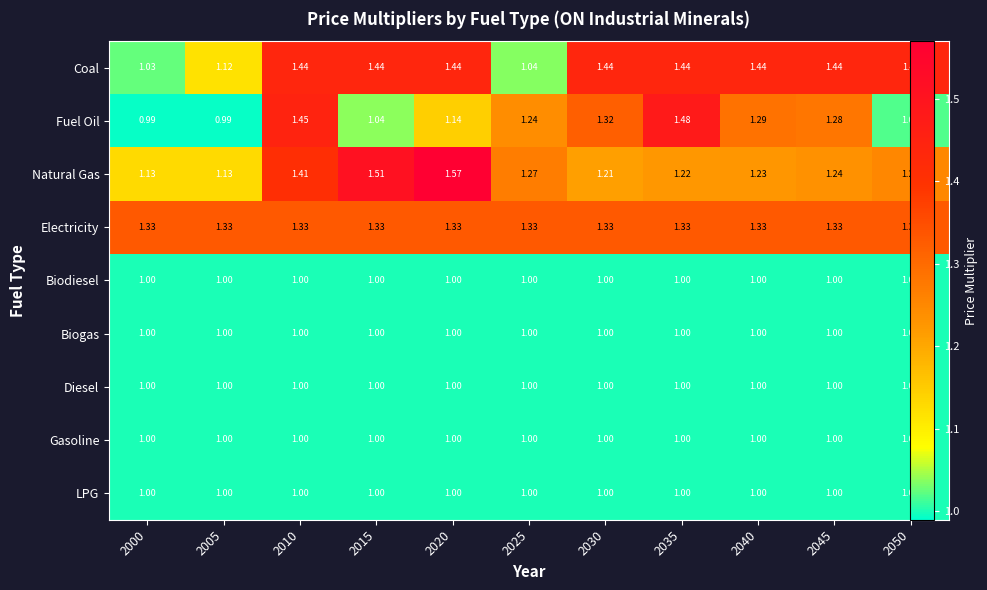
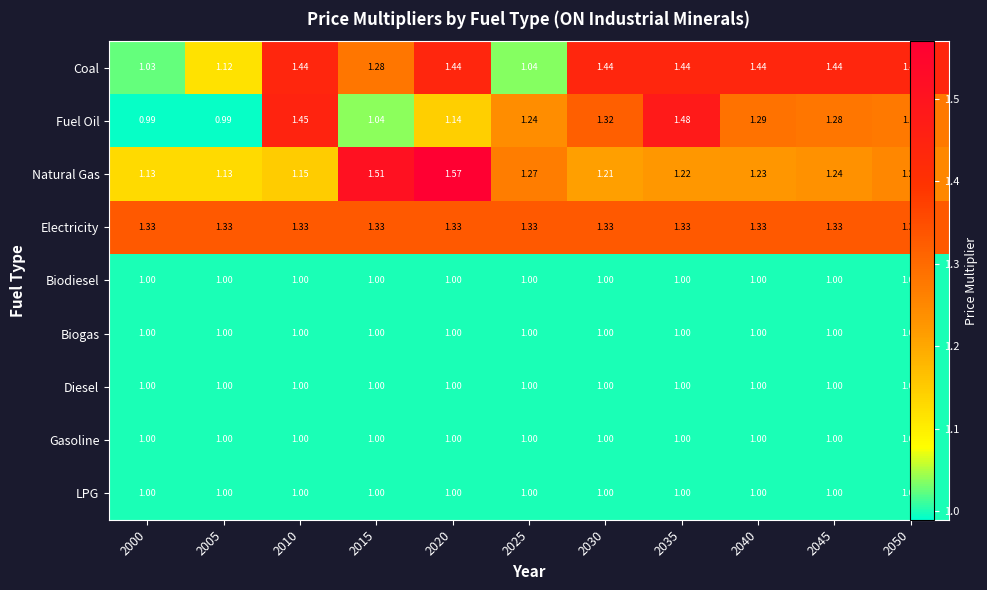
  {
    "Coal": {
      "2000": 1.03,
      "2005": 1.12,
      "2010": 1.44,
-     "2015": 1.44,
+     "2015": 1.28,
      "2020": 1.44,
      "2025": 1.04,
      "2030": 1.44,
      "2035": 1.44,
      "2040": 1.44,
      "2045": 1.44,
      "2050": 1.44
    },
    "Fuel Oil": {
      "2000": 0.99,
      "2005": 0.99,
      "2010": 1.45,
      "2015": 1.04,
      "2020": 1.14,
      "2025": 1.24,
      "2030": 1.32,
      "2035": 1.48,
      "2040": 1.29,
      "2045": 1.28,
-     "2050": 1.02
+     "2050": 1.28
    },
    "Natural Gas": {
      "2000": 1.13,
      "2005": 1.13,
-     "2010": 1.41,
+     "2010": 1.15,
      "2015": 1.51,
      "2020": 1.57,
      "2025": 1.27,
      "2030": 1.21,
      "2035": 1.22,
      "2040": 1.23,
      "2045": 1.24,
      "2050": 1.25
    },
    "Electricity": {
      "2000": 1.33,
      "2005": 1.33,
      "2010": 1.33,
      "2015": 1.33,
      "2020": 1.33,
      "2025": 1.33,
      "2030": 1.33,
      "2035": 1.33,
      "2040": 1.33,
      "2045": 1.33,
      "2050": 1.33
    },
    "Biodiesel": {
      "2000": 1.00,
      "2005": 1.00,
      "2010": 1.00,
      "2015": 1.00,
      "2020": 1.00,
      "2025": 1.00,
      "2030": 1.00,
      "2035": 1.00,
      "2040": 1.00,
      "2045": 1.00,
      "2050": 1.00
    },
    "Biogas": {
      "2000": 1.00,
      "2005": 1.00,
      "2010": 1.00,
      "2015": 1.00,
      "2020": 1.00,
      "2025": 1.00,
      "2030": 1.00,
      "2035": 1.00,
      "2040": 1.00,
      "2045": 1.00,
      "2050": 1.00
    },
    "Diesel": {
      "2000": 1.00,
      "2005": 1.00,
      "2010": 1.00,
      "2015": 1.00,
      "2020": 1.00,
      "2025": 1.00,
      "2030": 1.00,
      "2035": 1.00,
      "2040": 1.00,
      "2045": 1.00,
      "2050": 1.00
    },
    "Gasoline": {
      "2000": 1.00,
      "2005": 1.00,
      "2010": 1.00,
      "2015": 1.00,
      "2020": 1.00,
      "2025": 1.00,
      "2030": 1.00,
      "2035": 1.00,
      "2040": 1.00,
      "2045": 1.00,
      "2050": 1.00
    },
    "LPG": {
      "2000": 1.00,
      "2005": 1.00,
      "2010": 1.00,
      "2015": 1.00,
      "2020": 1.00,
      "2025": 1.00,
      "2030": 1.00,
      "2035": 1.00,
      "2040": 1.00,
      "2045": 1.00,
      "2050": 1.00
    }
  }
